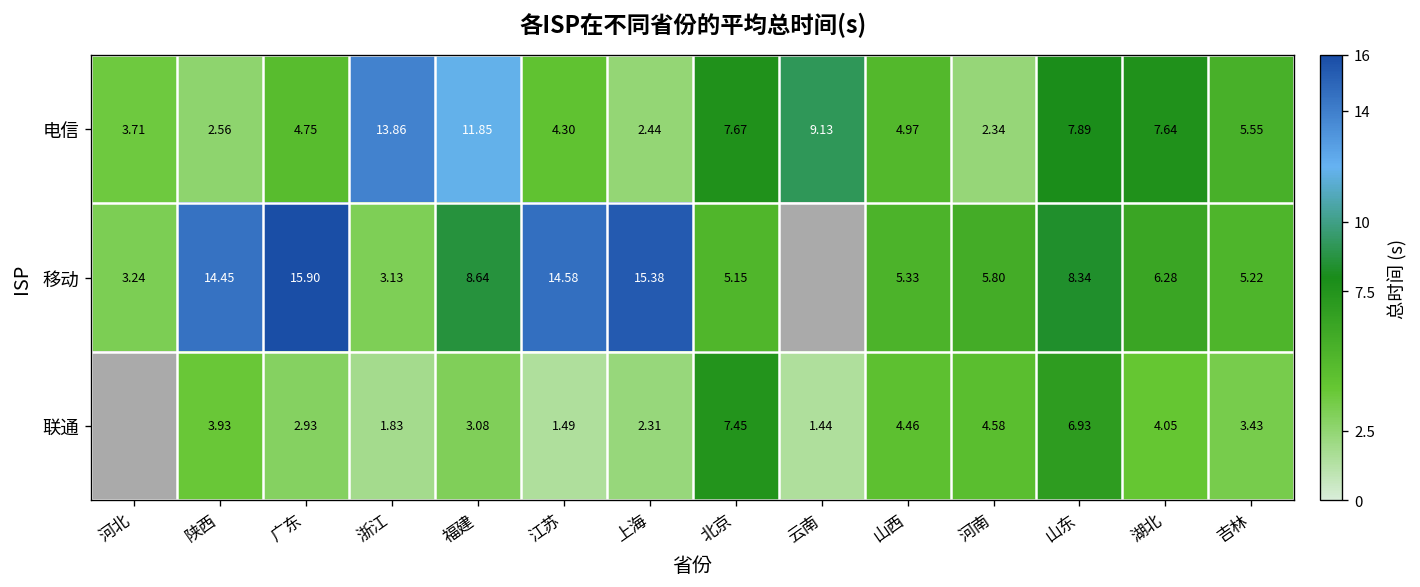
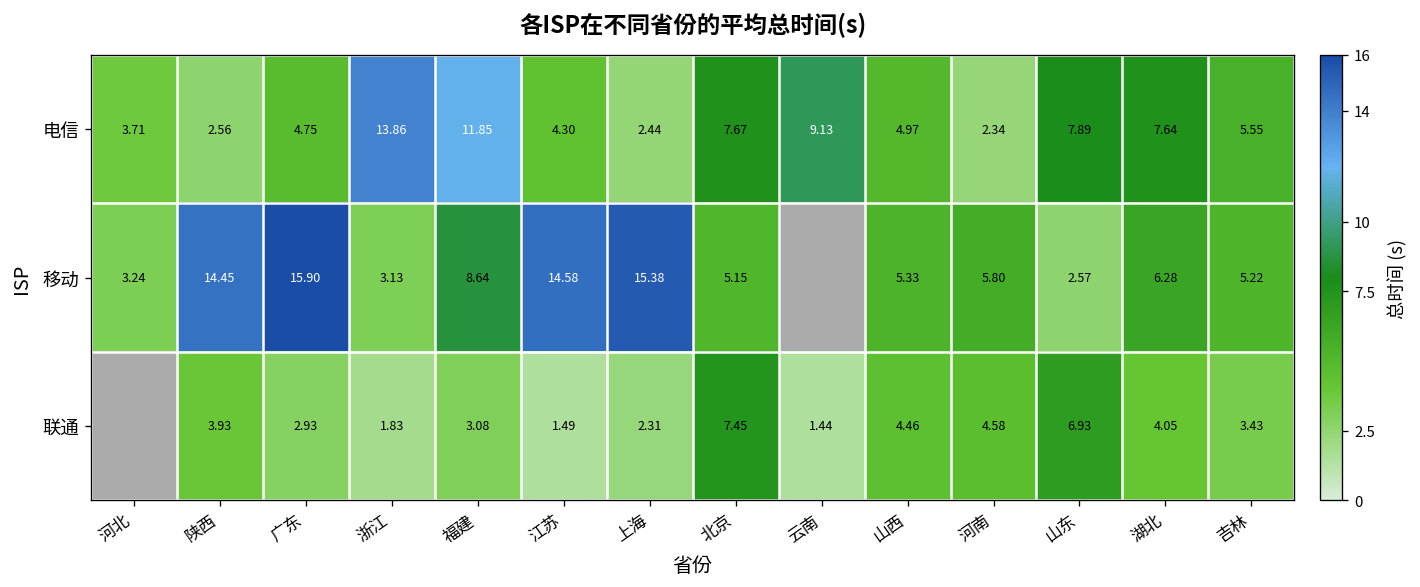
  {
    "电信": {
      "河北": 3.71,
      "陕西": 2.56,
      "广东": 4.75,
      "浙江": 13.86,
      "福建": 11.85,
      "江苏": 4.30,
      "上海": 2.44,
      "北京": 7.67,
      "云南": 9.13,
      "山西": 4.97,
      "河南": 2.34,
      "山东": 7.89,
      "湖北": 7.64,
      "吉林": 5.55
    },
    "移动": {
      "河北": 3.24,
      "陕西": 14.45,
      "广东": 15.90,
      "浙江": 3.13,
      "福建": 8.64,
      "江苏": 14.58,
      "上海": 15.38,
      "北京": 5.15,
      "山西": 5.33,
      "河南": 5.80,
-     "山东": 8.34,
+     "山东": 2.57,
      "湖北": 6.28,
      "吉林": 5.22
    },
    "联通": {
      "陕西": 3.93,
      "广东": 2.93,
      "浙江": 1.83,
      "福建": 3.08,
      "江苏": 1.49,
      "上海": 2.31,
      "北京": 7.45,
      "云南": 1.44,
      "山西": 4.46,
      "河南": 4.58,
      "山东": 6.93,
      "湖北": 4.05,
      "吉林": 3.43
    }
  }
